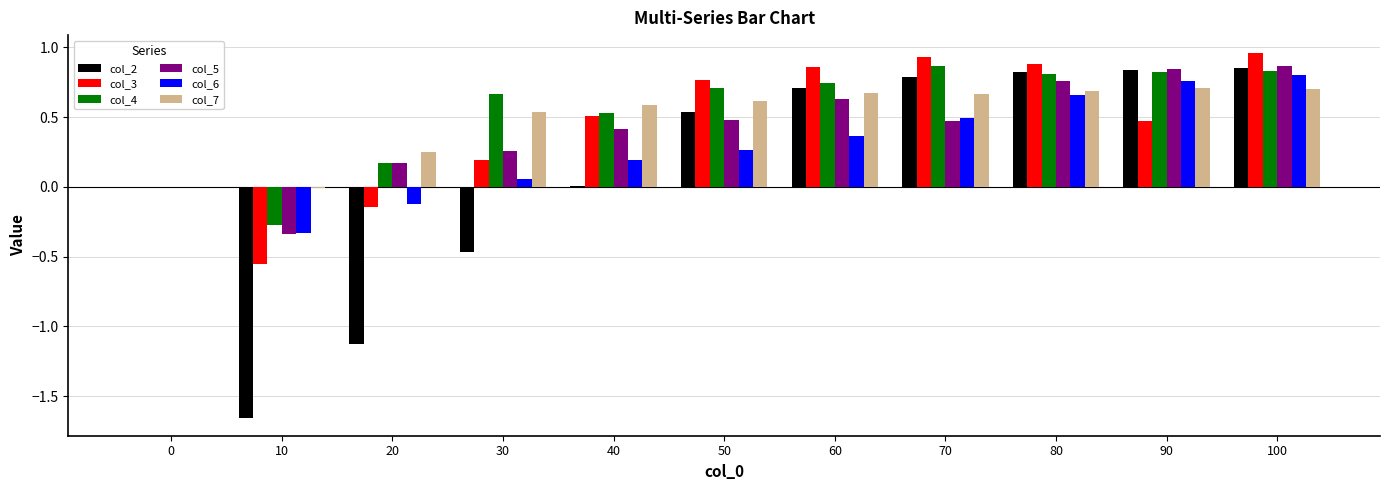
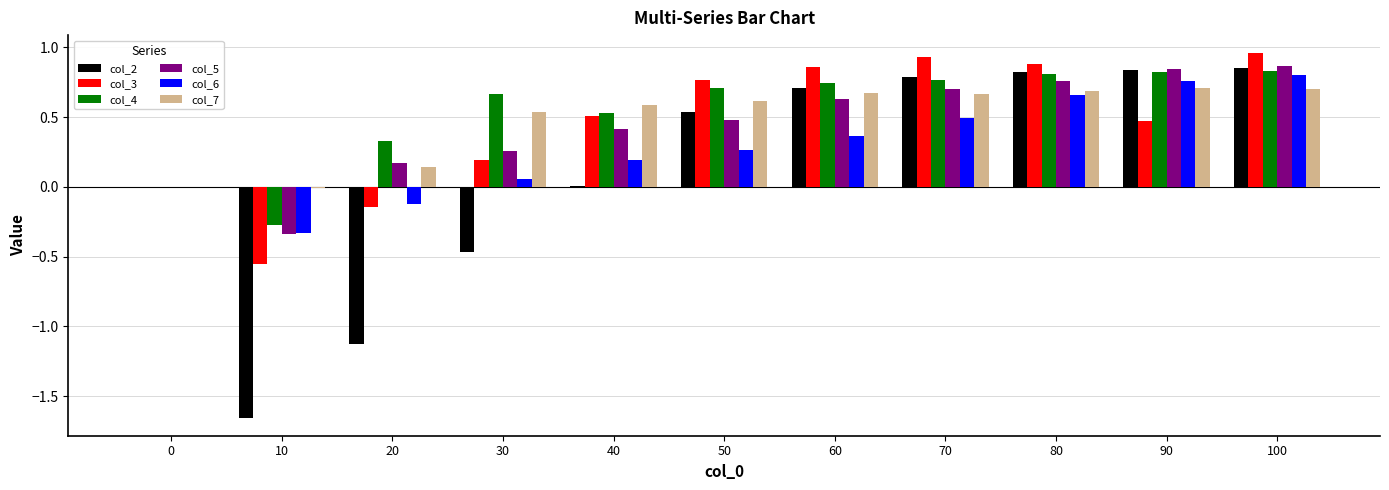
  {
    "col_2": {
      "0": 0.00,
      "10": -1.65,
      "20": -1.13,
      "30": -0.47,
      "50": 0.54,
      "60": 0.71,
      "70": 0.79,
      "80": 0.82,
      "90": 0.84,
      "100": 0.85
    },
    "col_3": {
      "0": 0.00,
      "10": -0.55,
      "20": -0.15,
      "30": 0.19,
      "40": 0.51,
      "50": 0.77,
      "60": 0.86,
      "70": 0.93,
      "80": 0.88,
      "90": 0.47,
      "100": 0.96
    },
    "col_4": {
      "0": 0.00,
      "10": -0.28,
-     "20": 0.17,
+     "20": 0.33,
      "30": 0.67,
      "40": 0.53,
      "50": 0.70,
      "60": 0.75,
-     "70": 0.87,
+     "70": 0.77,
      "80": 0.81,
      "90": 0.82,
      "100": 0.83
    },
    "col_5": {
      "0": 0.00,
      "10": -0.34,
      "20": 0.17,
      "30": 0.26,
      "40": 0.41,
      "50": 0.48,
      "60": 0.63,
-     "70": 0.47,
+     "70": 0.70,
      "80": 0.76,
      "90": 0.85,
      "100": 0.86
    },
    "col_6": {
      "0": 0.00,
      "10": -0.33,
      "20": -0.12,
      "30": 0.06,
      "40": 0.19,
      "50": 0.27,
      "60": 0.36,
      "70": 0.50,
      "80": 0.65,
      "90": 0.76,
      "100": 0.80
    },
    "col_7": {
      "0": 0.00,
-     "20": 0.25,
+     "20": 0.14,
      "30": 0.53,
      "40": 0.58,
      "50": 0.61,
      "60": 0.67,
      "70": 0.67,
      "80": 0.69,
      "90": 0.71,
      "100": 0.70
    }
  }
